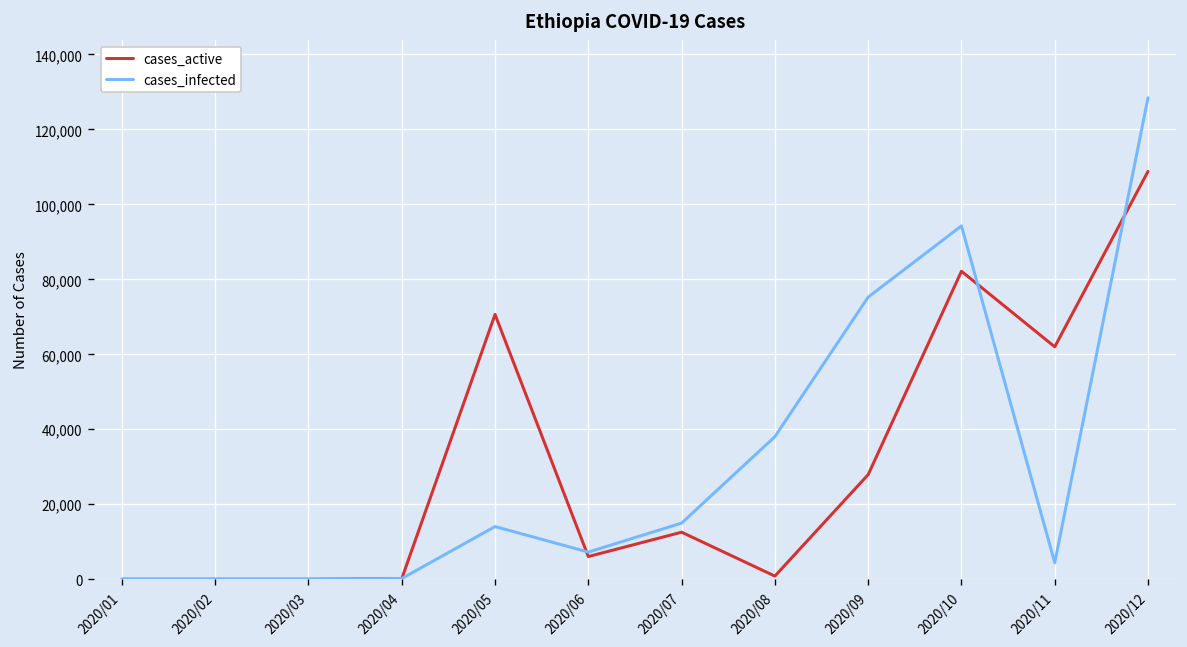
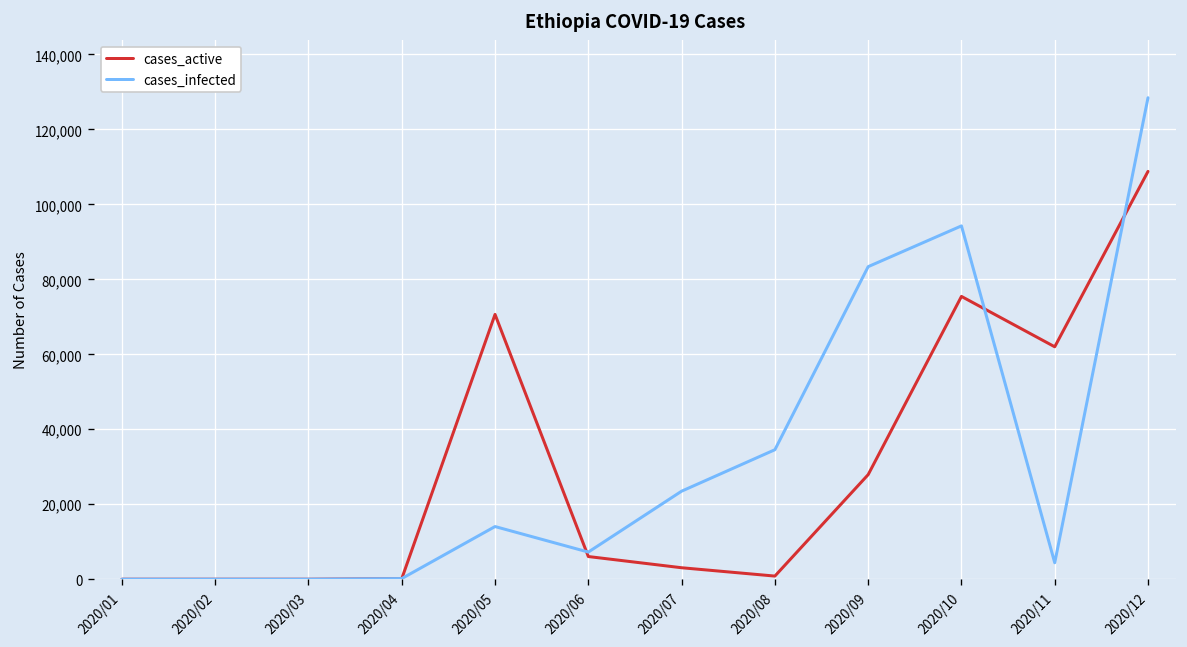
  {
    "cases_active": {
      "2020/05": "71,000",
      "2020/06": "6,000",
-     "2020/07": "13,000",
+     "2020/07": "3,000",
      "2020/08": "1,000",
      "2020/09": "28,000",
-     "2020/10": "82,000",
+     "2020/10": "75,000",
      "2020/11": "62,000",
      "2020/12": "109,000"
    },
    "cases_infected": {
      "2020/05": "14,000",
      "2020/06": "7,000",
-     "2020/07": "15,000",
-     "2020/08": "38,000",
-     "2020/09": "75,000",
+     "2020/07": "23,000",
+     "2020/08": "35,000",
+     "2020/09": "83,000",
      "2020/10": "94,000",
      "2020/11": "4,000",
      "2020/12": "128,000"
    }
  }
